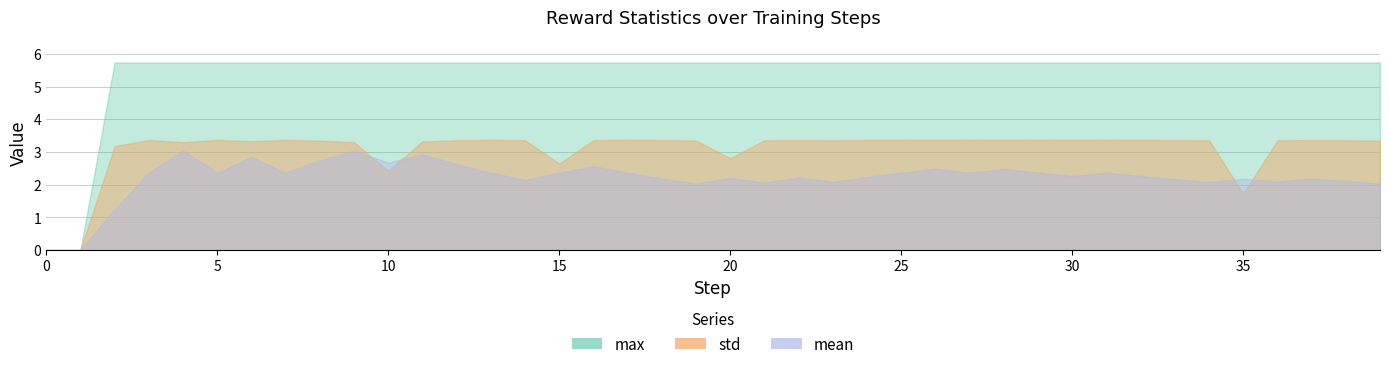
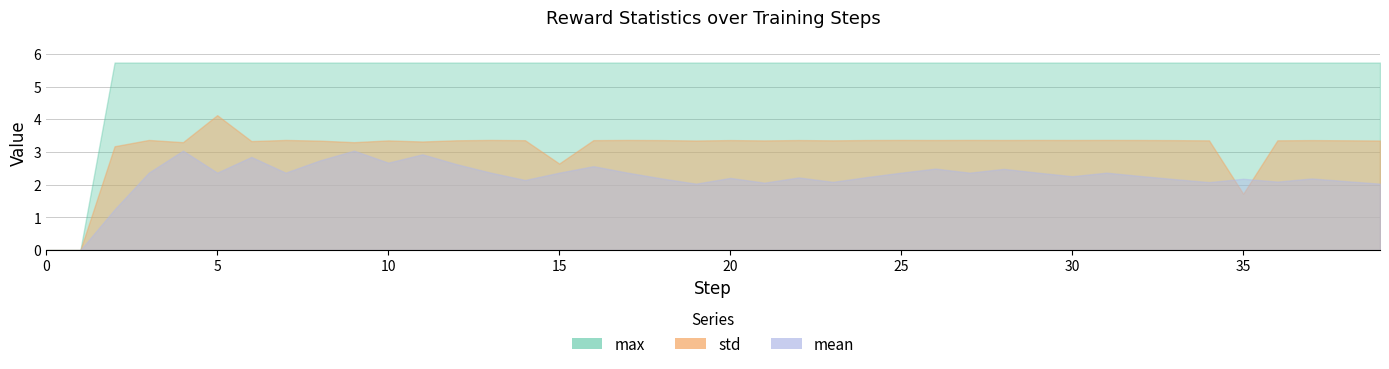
  {
    "std": {
-     "5": 3.4,
-     "10": 2.4,
+     "5": 4.1,
+     "10": 3.4,
      "15": 2.6,
-     "20": 2.8,
+     "20": 3.4,
      "25": 3.4,
      "30": 3.4,
      "35": 1.7
    }
  }
